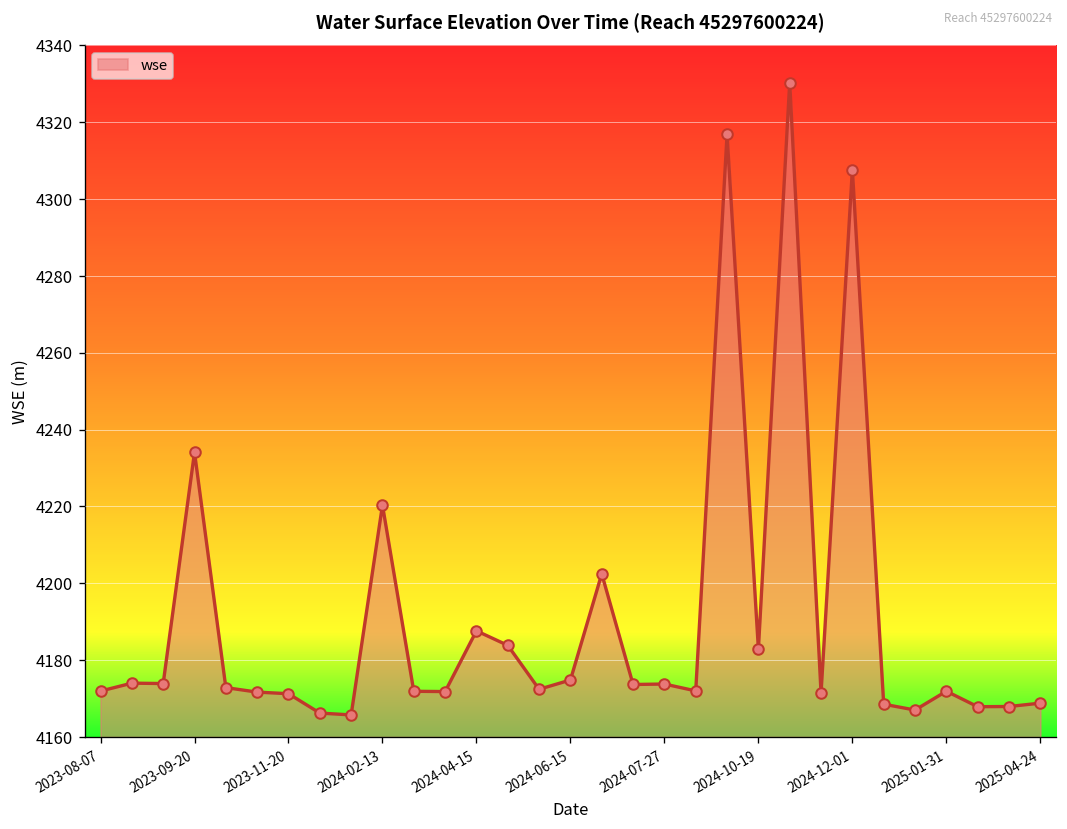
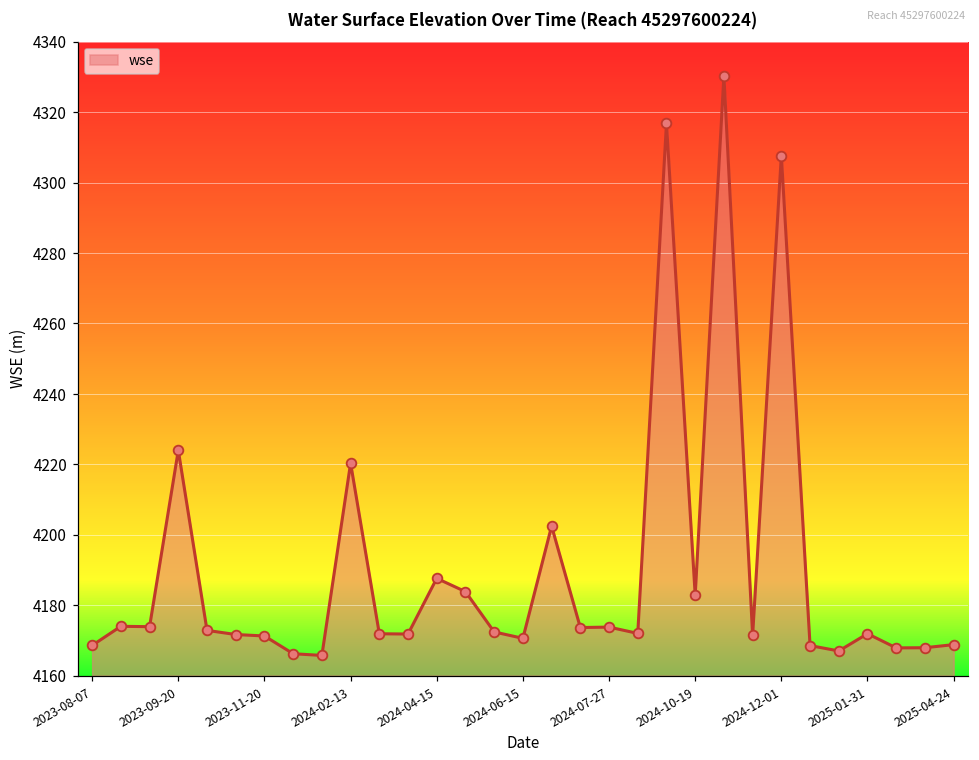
  {
-   "2023-08-07": 4172,
-   "2023-09-20": 4234,
+   "2023-08-07": 4169,
+   "2023-09-20": 4224,
    "2023-11-20": 4171,
    "2024-02-13": 4220,
    "2024-04-15": 4188,
-   "2024-06-15": 4175,
+   "2024-06-15": 4171,
    "2024-07-27": 4174,
    "2024-10-19": 4183,
    "2024-12-01": 4308,
    "2025-01-31": 4172,
    "2025-04-24": 4169
  }
